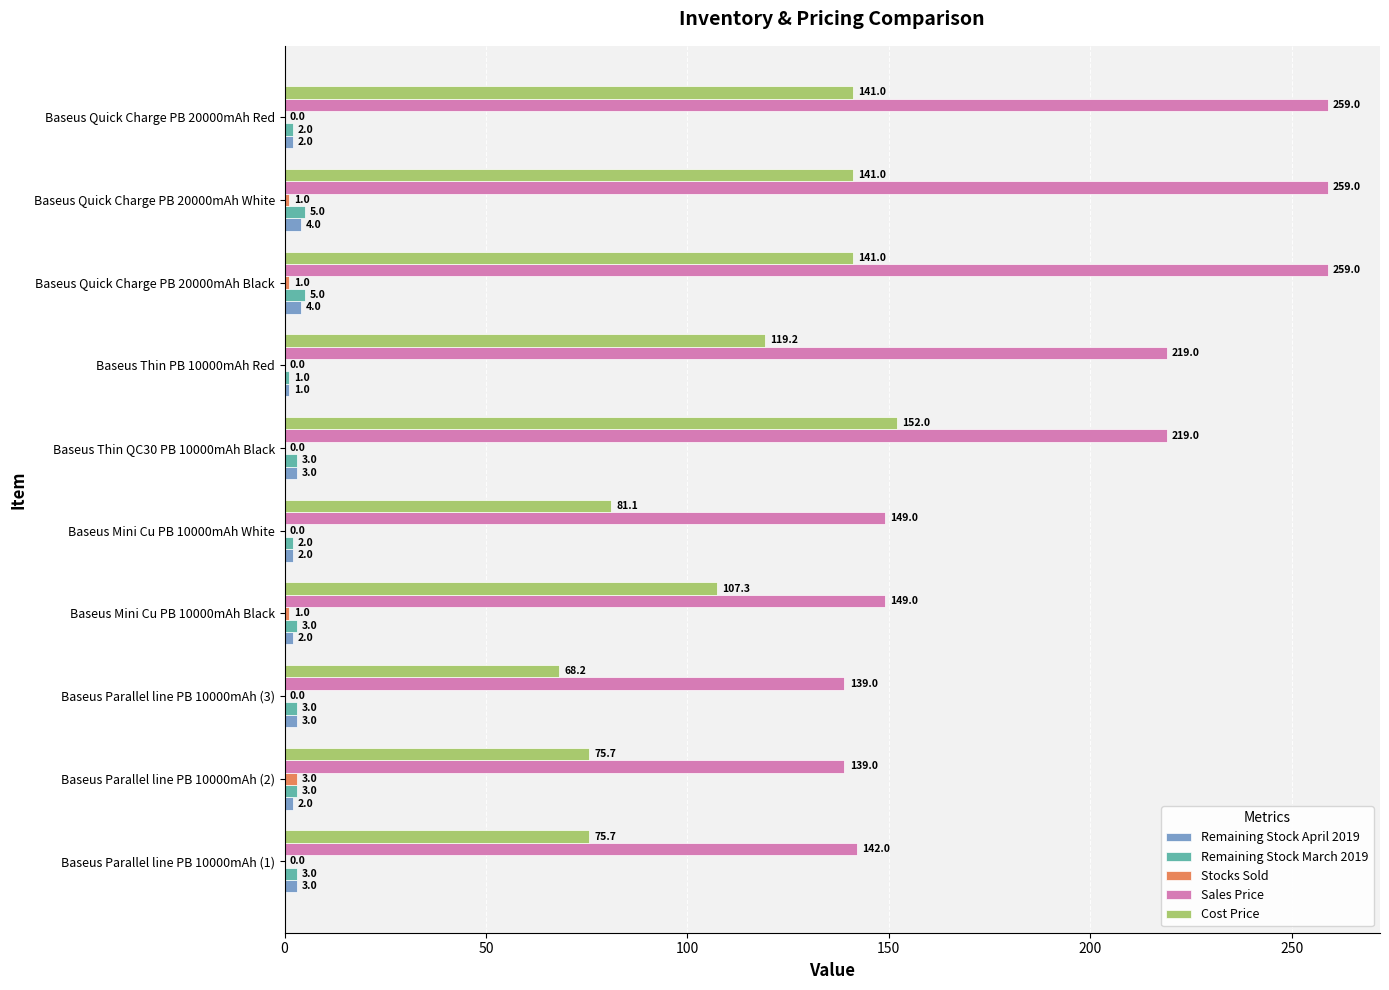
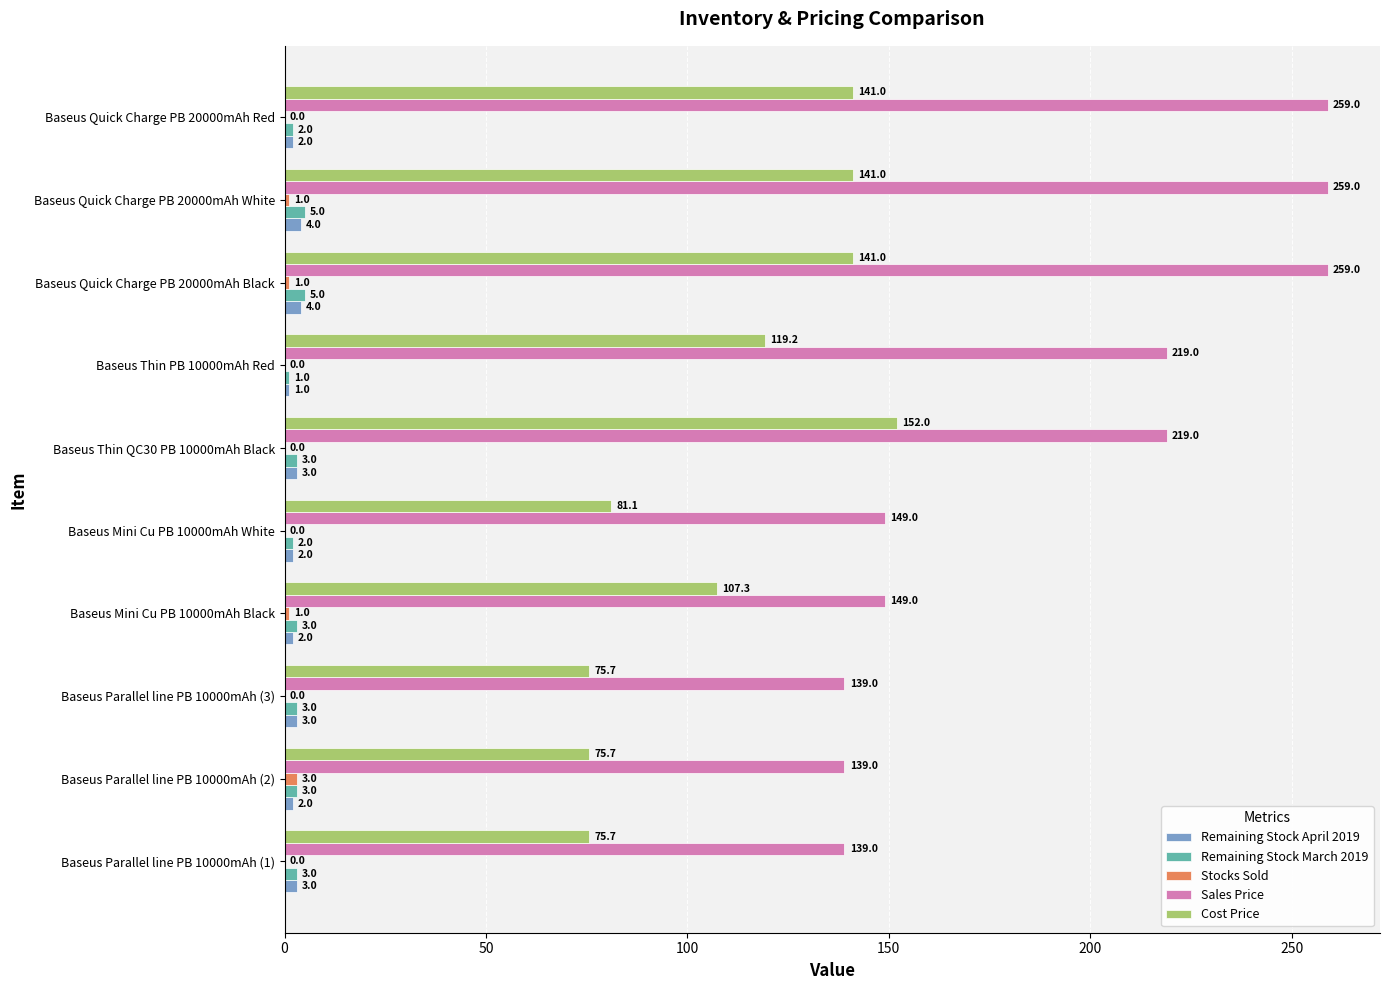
  {
    "Stocks Sold": {
      "Baseus Quick Charge PB 20000mAh Red": 0.0,
      "Baseus Quick Charge PB 20000mAh White": 1.0,
      "Baseus Quick Charge PB 20000mAh Black": 1.0,
      "Baseus Thin PB 10000mAh Red": 0.0,
      "Baseus Thin QC30 PB 10000mAh Black": 0.0,
      "Baseus Mini Cu PB 10000mAh White": 0.0,
      "Baseus Mini Cu PB 10000mAh Black": 1.0,
      "Baseus Parallel line PB 10000mAh (3)": 0.0,
      "Baseus Parallel line PB 10000mAh (2)": 3.0,
      "Baseus Parallel line PB 10000mAh (1)": 0.0
    },
    "Sales Price": {
      "Baseus Quick Charge PB 20000mAh Red": 259.0,
      "Baseus Quick Charge PB 20000mAh White": 259.0,
      "Baseus Quick Charge PB 20000mAh Black": 259.0,
      "Baseus Thin PB 10000mAh Red": 219.0,
      "Baseus Thin QC30 PB 10000mAh Black": 219.0,
      "Baseus Mini Cu PB 10000mAh White": 149.0,
      "Baseus Mini Cu PB 10000mAh Black": 149.0,
      "Baseus Parallel line PB 10000mAh (3)": 139.0,
      "Baseus Parallel line PB 10000mAh (2)": 139.0,
-     "Baseus Parallel line PB 10000mAh (1)": 142.0
+     "Baseus Parallel line PB 10000mAh (1)": 139.0
    },
    "Cost Price": {
      "Baseus Quick Charge PB 20000mAh Red": 141.0,
      "Baseus Quick Charge PB 20000mAh White": 141.0,
      "Baseus Quick Charge PB 20000mAh Black": 141.0,
      "Baseus Thin PB 10000mAh Red": 119.2,
      "Baseus Thin QC30 PB 10000mAh Black": 152.0,
      "Baseus Mini Cu PB 10000mAh White": 81.1,
      "Baseus Mini Cu PB 10000mAh Black": 107.3,
-     "Baseus Parallel line PB 10000mAh (3)": 68.2,
+     "Baseus Parallel line PB 10000mAh (3)": 75.7,
      "Baseus Parallel line PB 10000mAh (2)": 75.7,
      "Baseus Parallel line PB 10000mAh (1)": 75.7
    }
  }
